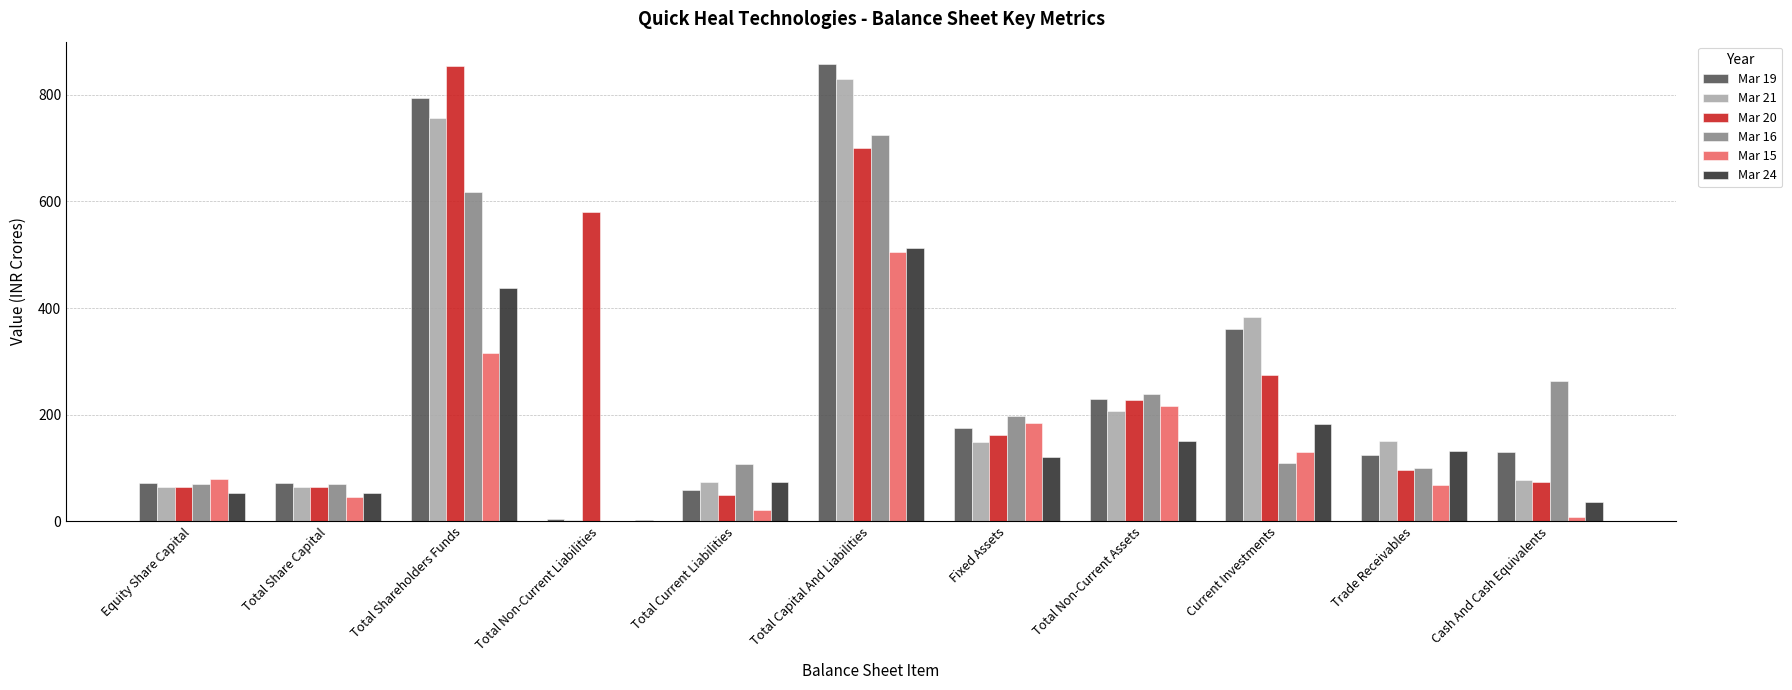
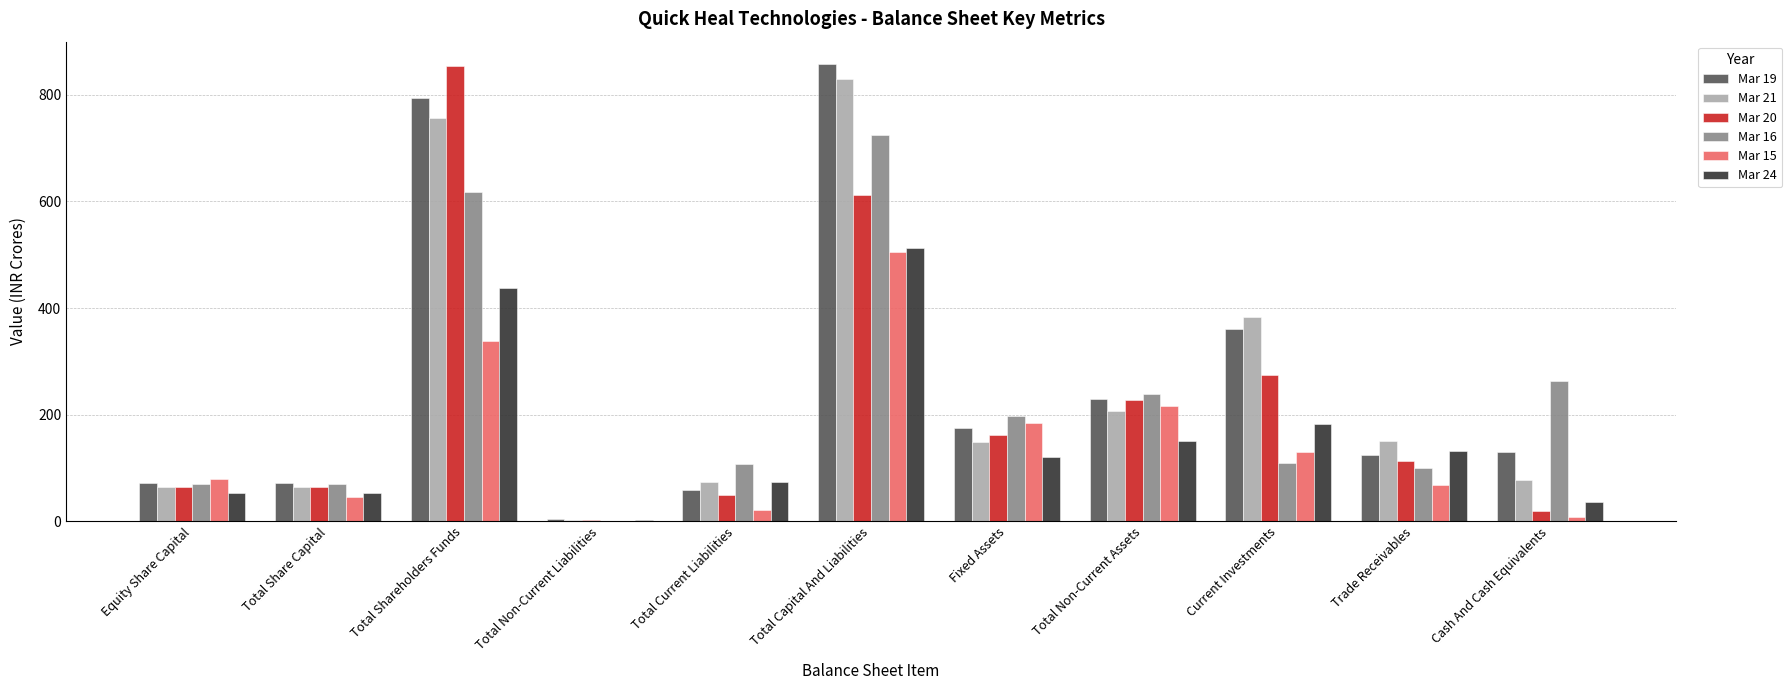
  {
    "Mar 20": {
      "Equity Share Capital": 60,
      "Total Share Capital": 60,
      "Total Shareholders Funds": 850,
-     "Total Non-Current Liabilities": 580,
+     "Total Non-Current Liabilities": 0,
      "Total Current Liabilities": 50,
-     "Total Capital And Liabilities": 700,
+     "Total Capital And Liabilities": 610,
      "Fixed Assets": 160,
      "Total Non-Current Assets": 230,
      "Current Investments": 270,
-     "Trade Receivables": 100,
-     "Cash And Cash Equivalents": 70
+     "Trade Receivables": 110,
+     "Cash And Cash Equivalents": 20
    },
    "Mar 15": {
      "Equity Share Capital": 80,
      "Total Share Capital": 50,
-     "Total Shareholders Funds": 320,
+     "Total Shareholders Funds": 340,
      "Total Non-Current Liabilities": 0,
      "Total Current Liabilities": 20,
      "Total Capital And Liabilities": 500,
      "Fixed Assets": 180,
      "Total Non-Current Assets": 220,
      "Current Investments": 130,
      "Trade Receivables": 70,
      "Cash And Cash Equivalents": 10
    }
  }
